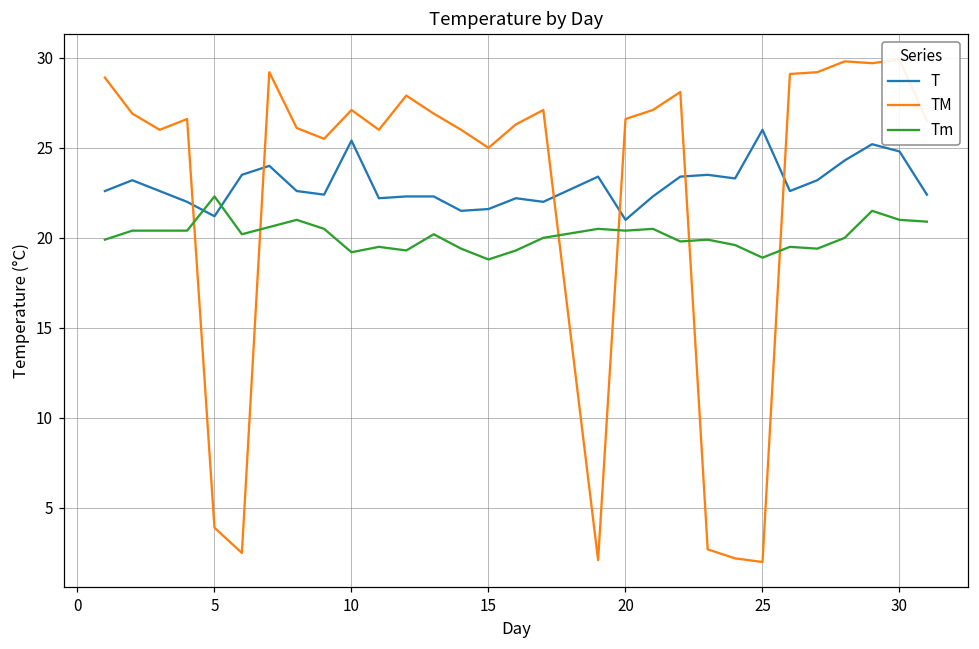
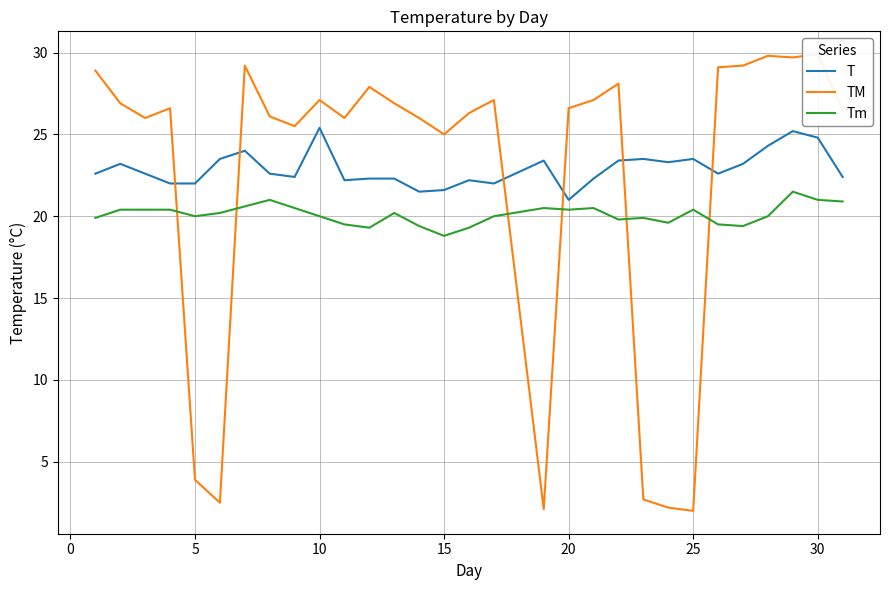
  {
    "T": {
-     "5": 21.2,
+     "5": 22.0,
      "10": 25.4,
      "15": 21.6,
      "20": 21.0,
-     "25": 26.0,
+     "25": 23.5,
      "30": 24.8
    },
    "TM": {
      "5": 3.9,
      "10": 27.1,
      "15": 25.0,
      "20": 26.6,
      "25": 2.0
    },
    "Tm": {
-     "5": 22.3,
-     "10": 19.2,
+     "5": 20.0,
+     "10": 20.0,
      "15": 18.8,
      "20": 20.4,
-     "25": 18.9,
+     "25": 20.4,
      "30": 21.0
    }
  }
